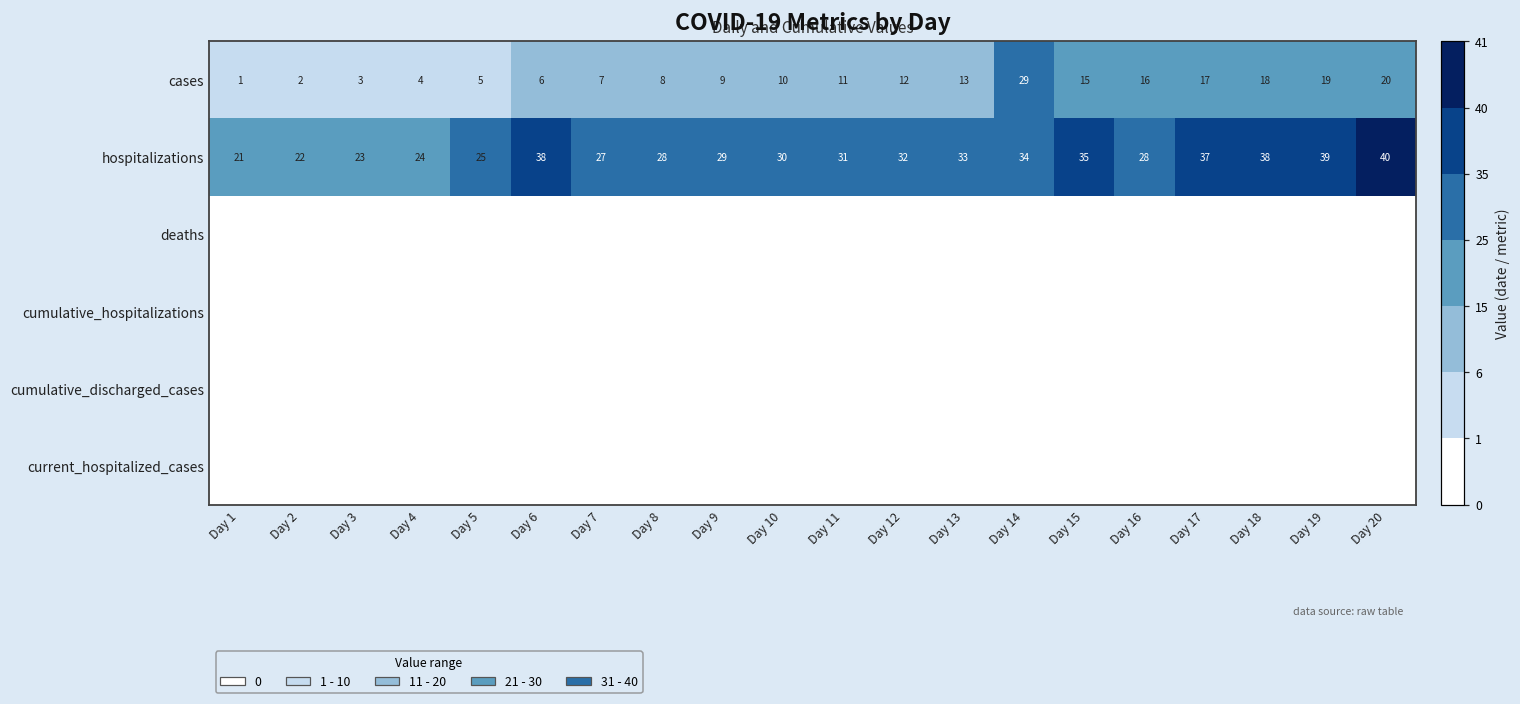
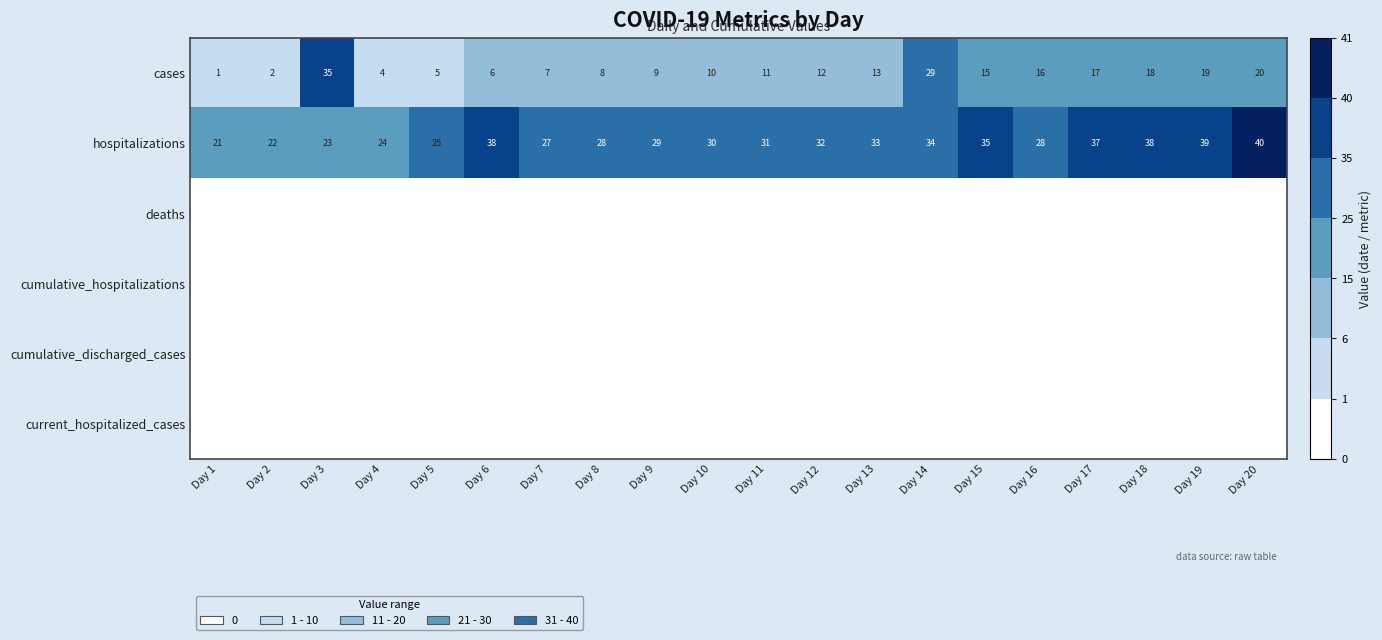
  {
    "cases": {
      "Day 1": 1,
      "Day 2": 2,
-     "Day 3": 3,
+     "Day 3": 35,
      "Day 4": 4,
      "Day 5": 5,
      "Day 6": 6,
      "Day 7": 7,
      "Day 8": 8,
      "Day 9": 9,
      "Day 10": 10,
      "Day 11": 11,
      "Day 12": 12,
      "Day 13": 13,
      "Day 14": 29,
      "Day 15": 15,
      "Day 16": 16,
      "Day 17": 17,
      "Day 18": 18,
      "Day 19": 19,
      "Day 20": 20
    },
    "hospitalizations": {
      "Day 1": 21,
      "Day 2": 22,
      "Day 3": 23,
      "Day 4": 24,
      "Day 5": 25,
      "Day 6": 38,
      "Day 7": 27,
      "Day 8": 28,
      "Day 9": 29,
      "Day 10": 30,
      "Day 11": 31,
      "Day 12": 32,
      "Day 13": 33,
      "Day 14": 34,
      "Day 15": 35,
      "Day 16": 28,
      "Day 17": 37,
      "Day 18": 38,
      "Day 19": 39,
      "Day 20": 40
    }
  }
